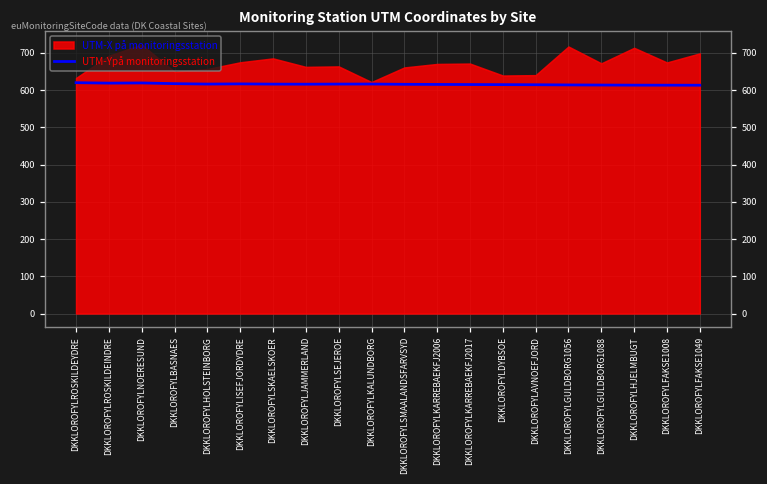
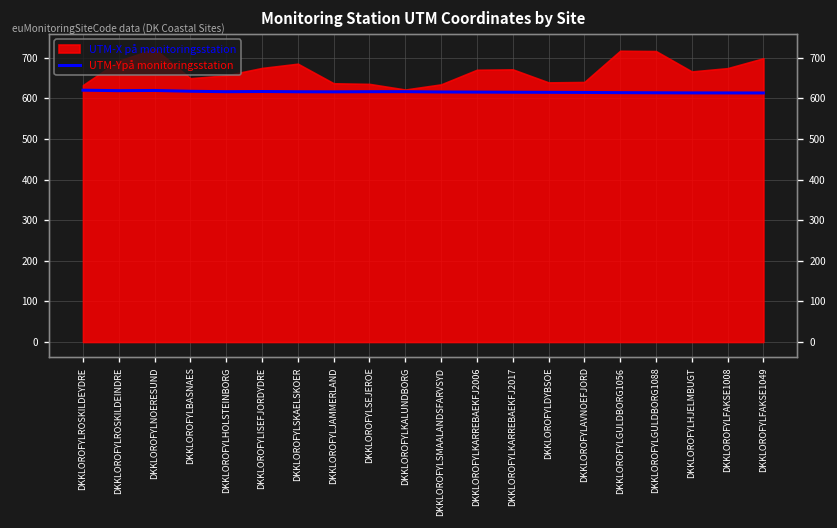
  {
    "UTM-Ypå monitoringsstation": {
      "DKKLOROFYLROSKILDEYDRE": 620,
      "DKKLOROFYLROSKILDEINDRE": 620,
      "DKKLOROFYLNOERESUND": 620,
      "DKKLOROFYLBASNAES": 620,
      "DKKLOROFYLHOLSTEINBORG": 620,
      "DKKLOROFYLISEFJORDYDRE": 620,
      "DKKLOROFYLSKAELSKOER": 620,
      "DKKLOROFYLJAMMERLAND": 620,
      "DKKLOROFYLSEJEROE": 620,
      "DKKLOROFYLSMAALANDSFARVSYD": 620,
      "DKKLOROFYLKARREBAEKFJ2006": 620,
      "DKKLOROFYLKARREBAEKFJ2017": 620,
      "DKKLOROFYLDYBSOE": 610,
      "DKKLOROFYLAVNOEFJORD": 610,
      "DKKLOROFYLGULDBORG1056": 610,
      "DKKLOROFYLGULDBORG1088": 610,
      "DKKLOROFYLHJELMBUGT": 610,
      "DKKLOROFYLFAKSE1008": 610,
      "DKKLOROFYLFAKSE1049": 610
    },
    "UTM-X på monitoringsstation": {
      "DKKLOROFYLROSKILDEYDRE": 630,
      "DKKLOROFYLBASNAES": 650,
      "DKKLOROFYLISEFJORDYDRE": 670,
      "DKKLOROFYLSKAELSKOER": 690,
-     "DKKLOROFYLJAMMERLAND": 660,
-     "DKKLOROFYLSEJEROE": 660,
-     "DKKLOROFYLSMAALANDSFARVSYD": 660,
+     "DKKLOROFYLJAMMERLAND": 640,
+     "DKKLOROFYLSEJEROE": 640,
+     "DKKLOROFYLSMAALANDSFARVSYD": 630,
      "DKKLOROFYLKARREBAEKFJ2006": 670,
      "DKKLOROFYLKARREBAEKFJ2017": 670,
      "DKKLOROFYLDYBSOE": 640,
      "DKKLOROFYLAVNOEFJORD": 640,
      "DKKLOROFYLGULDBORG1056": 720,
-     "DKKLOROFYLGULDBORG1088": 670,
-     "DKKLOROFYLHJELMBUGT": 710,
+     "DKKLOROFYLGULDBORG1088": 720,
+     "DKKLOROFYLHJELMBUGT": 670,
      "DKKLOROFYLFAKSE1008": 670,
      "DKKLOROFYLFAKSE1049": 700
    }
  }
